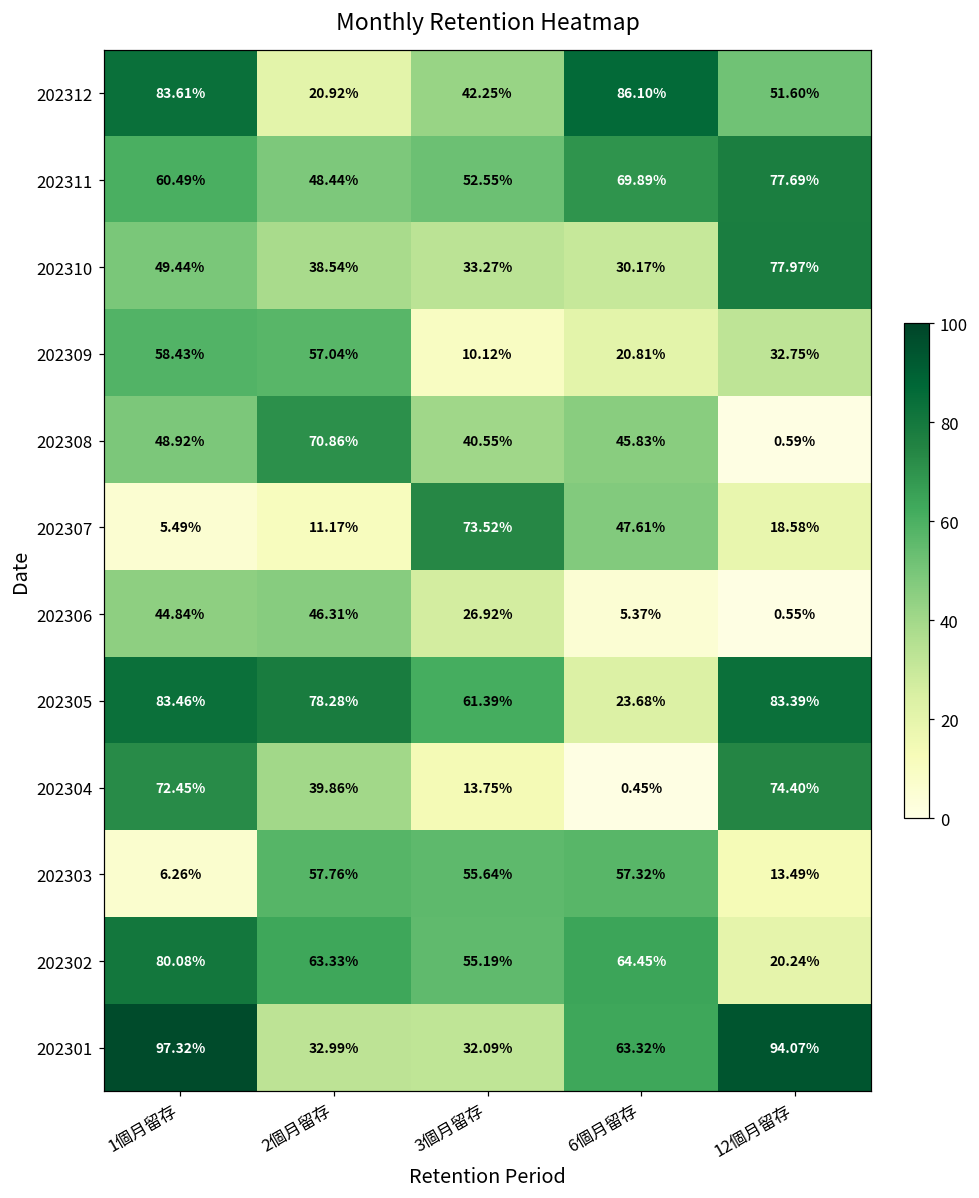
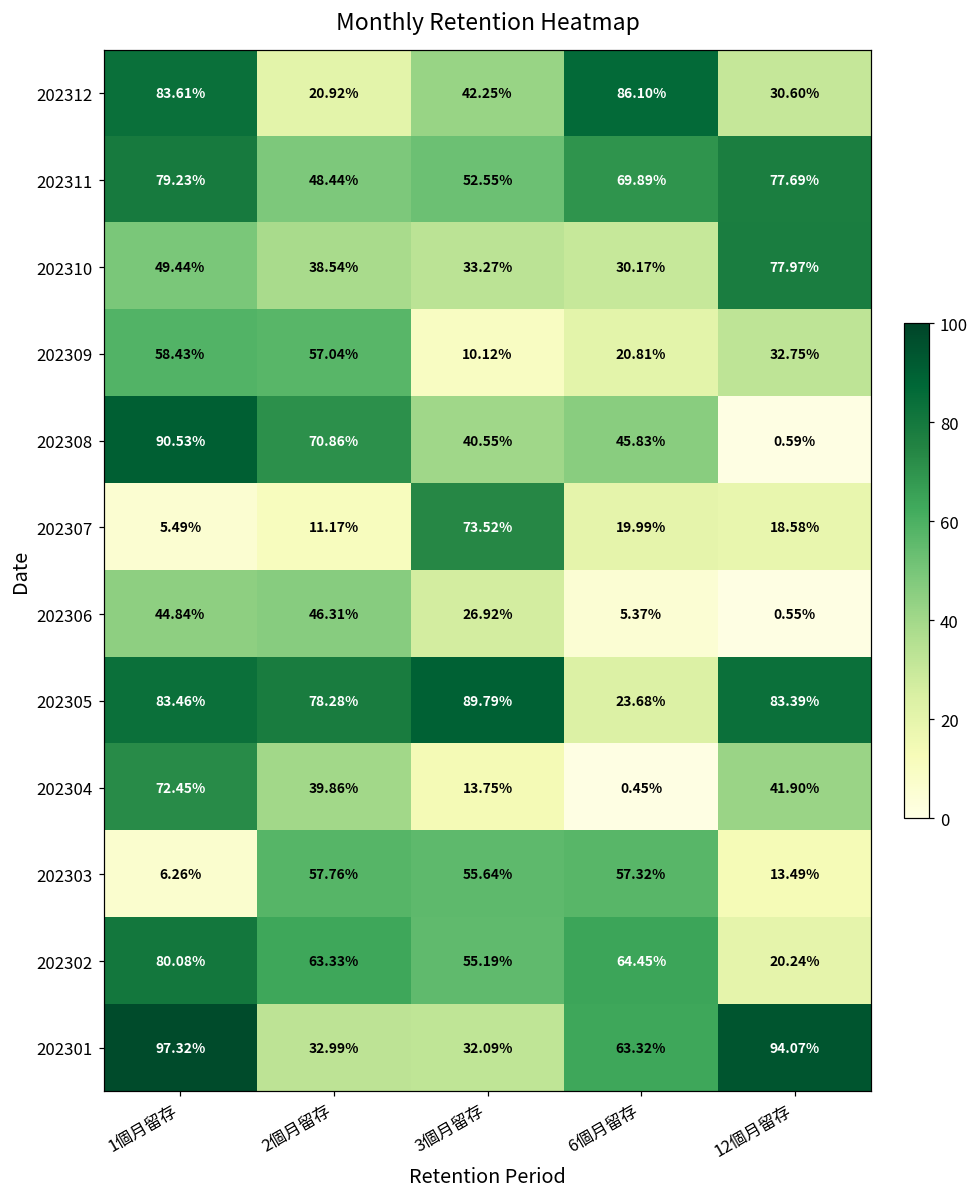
  {
    "202312": {
      "1個月留存": "83.61%",
      "2個月留存": "20.92%",
      "3個月留存": "42.25%",
      "6個月留存": "86.10%",
-     "12個月留存": "51.60%"
+     "12個月留存": "30.60%"
    },
    "202311": {
-     "1個月留存": "60.49%",
+     "1個月留存": "79.23%",
      "2個月留存": "48.44%",
      "3個月留存": "52.55%",
      "6個月留存": "69.89%",
      "12個月留存": "77.69%"
    },
    "202310": {
      "1個月留存": "49.44%",
      "2個月留存": "38.54%",
      "3個月留存": "33.27%",
      "6個月留存": "30.17%",
      "12個月留存": "77.97%"
    },
    "202309": {
      "1個月留存": "58.43%",
      "2個月留存": "57.04%",
      "3個月留存": "10.12%",
      "6個月留存": "20.81%",
      "12個月留存": "32.75%"
    },
    "202308": {
-     "1個月留存": "48.92%",
+     "1個月留存": "90.53%",
      "2個月留存": "70.86%",
      "3個月留存": "40.55%",
      "6個月留存": "45.83%",
      "12個月留存": "0.59%"
    },
    "202307": {
      "1個月留存": "5.49%",
      "2個月留存": "11.17%",
      "3個月留存": "73.52%",
-     "6個月留存": "47.61%",
+     "6個月留存": "19.99%",
      "12個月留存": "18.58%"
    },
    "202306": {
      "1個月留存": "44.84%",
      "2個月留存": "46.31%",
      "3個月留存": "26.92%",
      "6個月留存": "5.37%",
      "12個月留存": "0.55%"
    },
    "202305": {
      "1個月留存": "83.46%",
      "2個月留存": "78.28%",
-     "3個月留存": "61.39%",
+     "3個月留存": "89.79%",
      "6個月留存": "23.68%",
      "12個月留存": "83.39%"
    },
    "202304": {
      "1個月留存": "72.45%",
      "2個月留存": "39.86%",
      "3個月留存": "13.75%",
      "6個月留存": "0.45%",
-     "12個月留存": "74.40%"
+     "12個月留存": "41.90%"
    },
    "202303": {
      "1個月留存": "6.26%",
      "2個月留存": "57.76%",
      "3個月留存": "55.64%",
      "6個月留存": "57.32%",
      "12個月留存": "13.49%"
    },
    "202302": {
      "1個月留存": "80.08%",
      "2個月留存": "63.33%",
      "3個月留存": "55.19%",
      "6個月留存": "64.45%",
      "12個月留存": "20.24%"
    },
    "202301": {
      "1個月留存": "97.32%",
      "2個月留存": "32.99%",
      "3個月留存": "32.09%",
      "6個月留存": "63.32%",
      "12個月留存": "94.07%"
    }
  }
